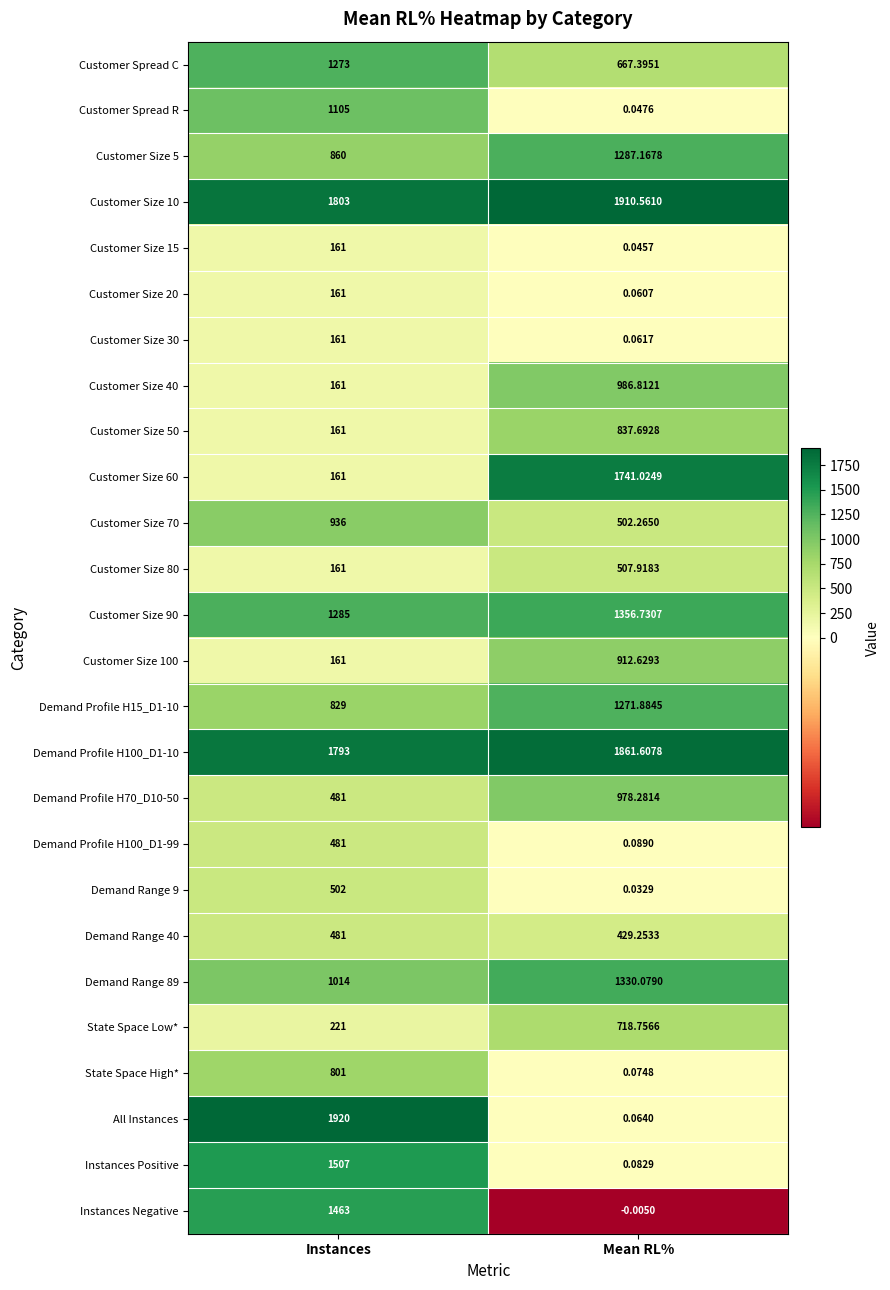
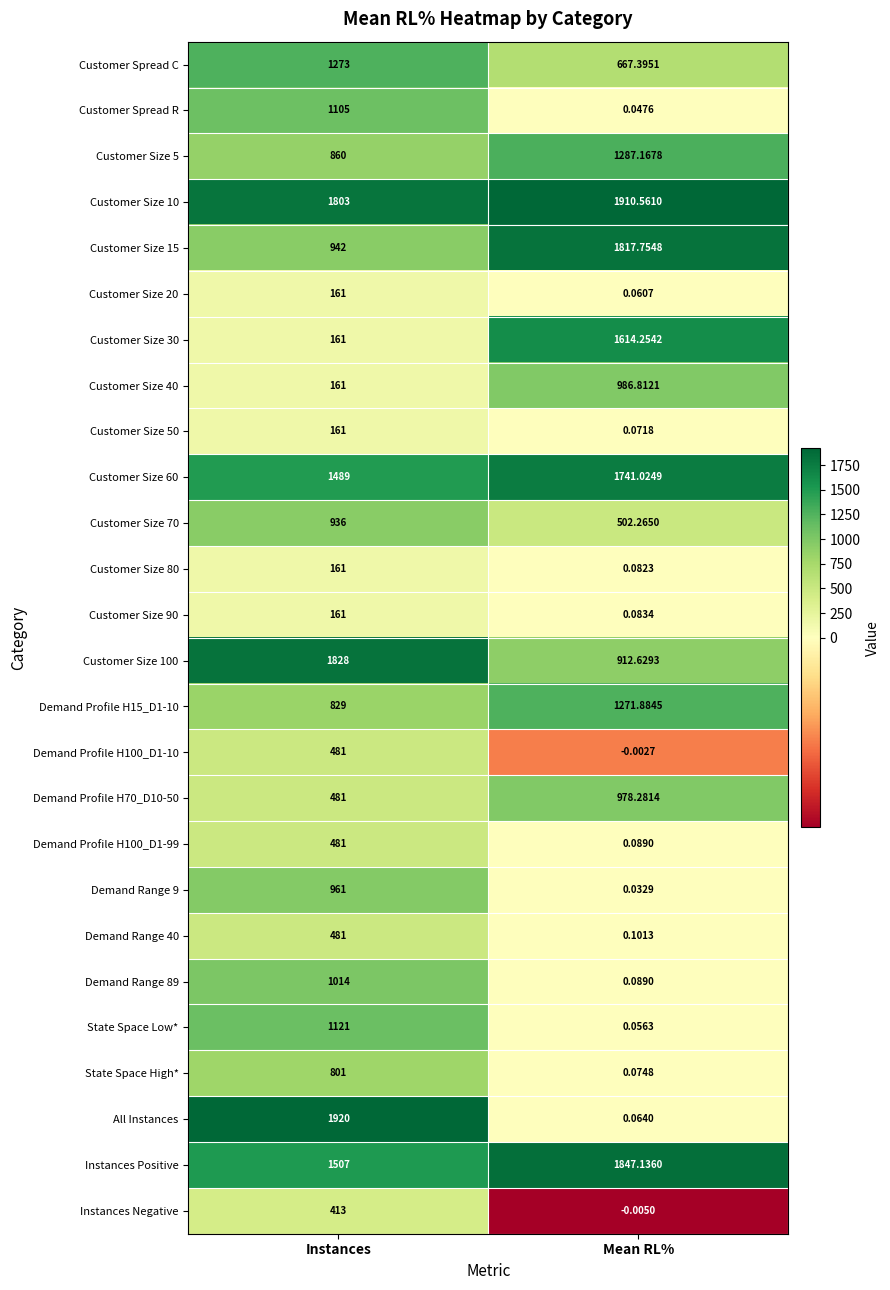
  {
    "Customer Spread C": {
      "Instances": 1273,
      "Mean RL%": 667.3951
    },
    "Customer Spread R": {
      "Instances": 1105,
      "Mean RL%": 0.0476
    },
    "Customer Size 5": {
      "Instances": 860,
      "Mean RL%": 1287.1678
    },
    "Customer Size 10": {
      "Instances": 1803,
      "Mean RL%": 1910.5610
    },
    "Customer Size 15": {
-     "Instances": 161,
-     "Mean RL%": 0.0457
+     "Instances": 942,
+     "Mean RL%": 1817.7548
    },
    "Customer Size 20": {
      "Instances": 161,
      "Mean RL%": 0.0607
    },
    "Customer Size 30": {
      "Instances": 161,
-     "Mean RL%": 0.0617
+     "Mean RL%": 1614.2542
    },
    "Customer Size 40": {
      "Instances": 161,
      "Mean RL%": 986.8121
    },
    "Customer Size 50": {
      "Instances": 161,
-     "Mean RL%": 837.6928
+     "Mean RL%": 0.0718
    },
    "Customer Size 60": {
-     "Instances": 161,
+     "Instances": 1489,
      "Mean RL%": 1741.0249
    },
    "Customer Size 70": {
      "Instances": 936,
      "Mean RL%": 502.2650
    },
    "Customer Size 80": {
      "Instances": 161,
-     "Mean RL%": 507.9183
+     "Mean RL%": 0.0823
    },
    "Customer Size 90": {
-     "Instances": 1285,
-     "Mean RL%": 1356.7307
+     "Instances": 161,
+     "Mean RL%": 0.0834
    },
    "Customer Size 100": {
-     "Instances": 161,
+     "Instances": 1828,
      "Mean RL%": 912.6293
    },
    "Demand Profile H15_D1-10": {
      "Instances": 829,
      "Mean RL%": 1271.8845
    },
    "Demand Profile H100_D1-10": {
-     "Instances": 1793,
-     "Mean RL%": 1861.6078
+     "Instances": 481,
+     "Mean RL%": -0.0027
    },
    "Demand Profile H70_D10-50": {
      "Instances": 481,
      "Mean RL%": 978.2814
    },
    "Demand Profile H100_D1-99": {
      "Instances": 481,
      "Mean RL%": 0.0890
    },
    "Demand Range 9": {
-     "Instances": 502,
+     "Instances": 961,
      "Mean RL%": 0.0329
    },
    "Demand Range 40": {
      "Instances": 481,
-     "Mean RL%": 429.2533
+     "Mean RL%": 0.1013
    },
    "Demand Range 89": {
      "Instances": 1014,
-     "Mean RL%": 1330.0790
+     "Mean RL%": 0.0890
    },
    "State Space Low*": {
-     "Instances": 221,
-     "Mean RL%": 718.7566
+     "Instances": 1121,
+     "Mean RL%": 0.0563
    },
    "State Space High*": {
      "Instances": 801,
      "Mean RL%": 0.0748
    },
    "All Instances": {
      "Instances": 1920,
      "Mean RL%": 0.0640
    },
    "Instances Positive": {
      "Instances": 1507,
-     "Mean RL%": 0.0829
+     "Mean RL%": 1847.1360
    },
    "Instances Negative": {
-     "Instances": 1463,
+     "Instances": 413,
      "Mean RL%": -0.0050
    }
  }
